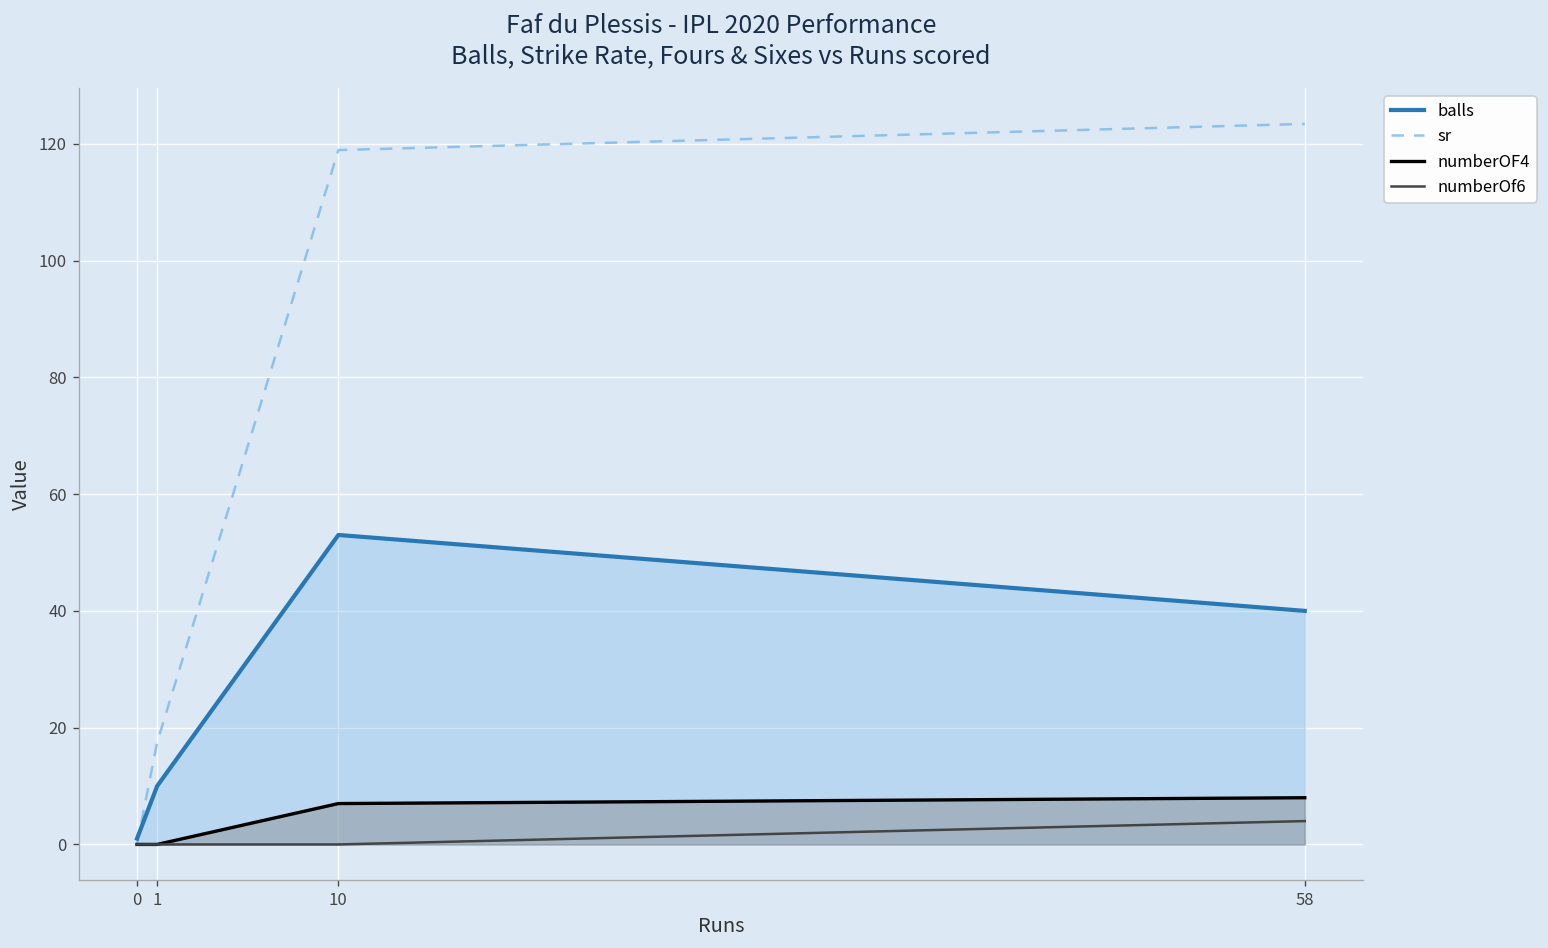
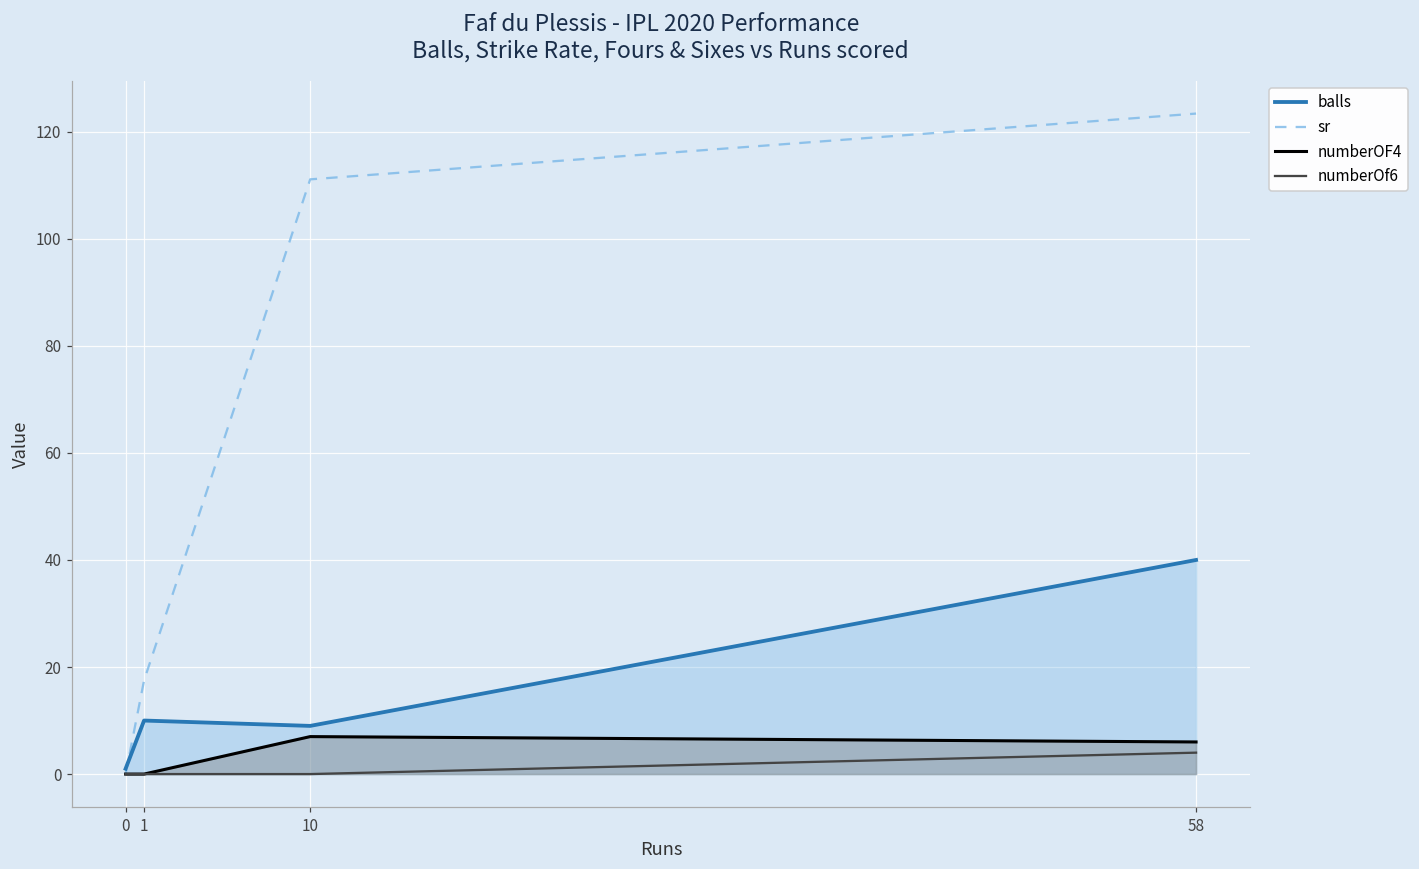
  {
    "balls": {
      "0": 1,
      "1": 10,
-     "10": 53,
+     "10": 9,
      "58": 40
    },
    "sr": {
      "1": 18,
-     "10": 119,
+     "10": 111,
      "58": 123
    },
    "numberOF4": {
      "10": 7,
-     "58": 8
+     "58": 6
    },
    "numberOf6": {
      "10": 0,
      "58": 4
    }
  }
